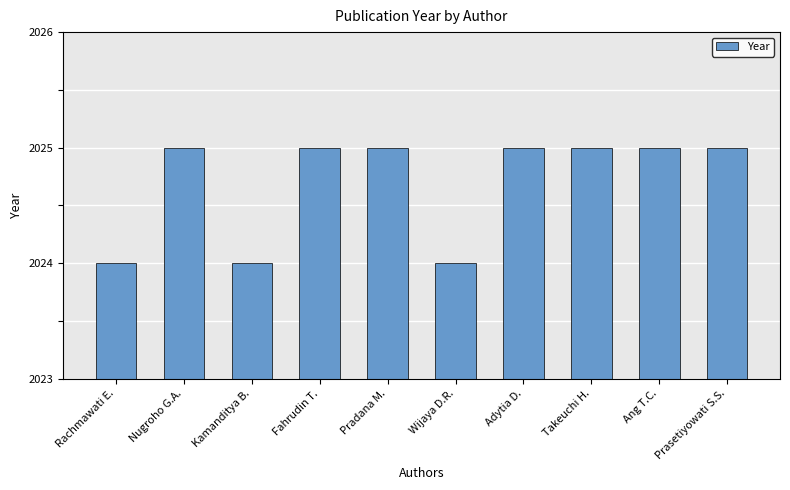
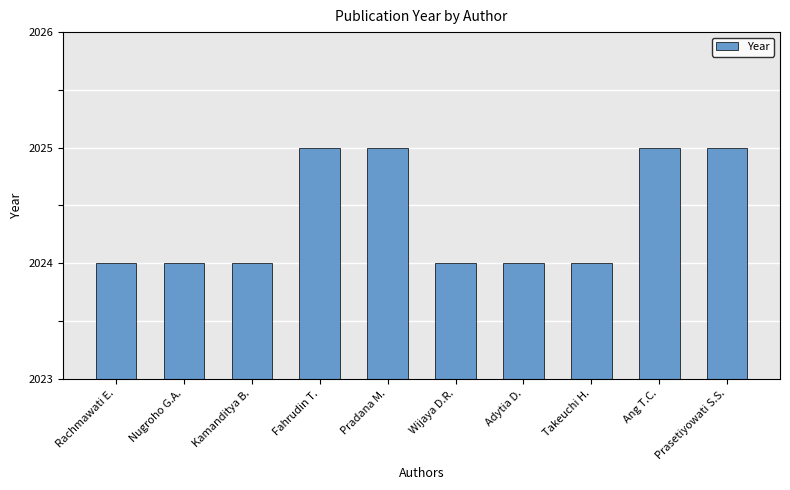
  {
    "Rachmawati E.": 2024,
-   "Nugroho G.A.": 2025,
+   "Nugroho G.A.": 2024,
    "Kamanditya B.": 2024,
    "Fahrudin T.": 2025,
    "Pradana M.": 2025,
    "Wijaya D.R.": 2024,
-   "Adytia D.": 2025,
-   "Takeuchi H.": 2025,
+   "Adytia D.": 2024,
+   "Takeuchi H.": 2024,
    "Ang T.C.": 2025,
    "Prasetiyowati S.S.": 2025
  }
